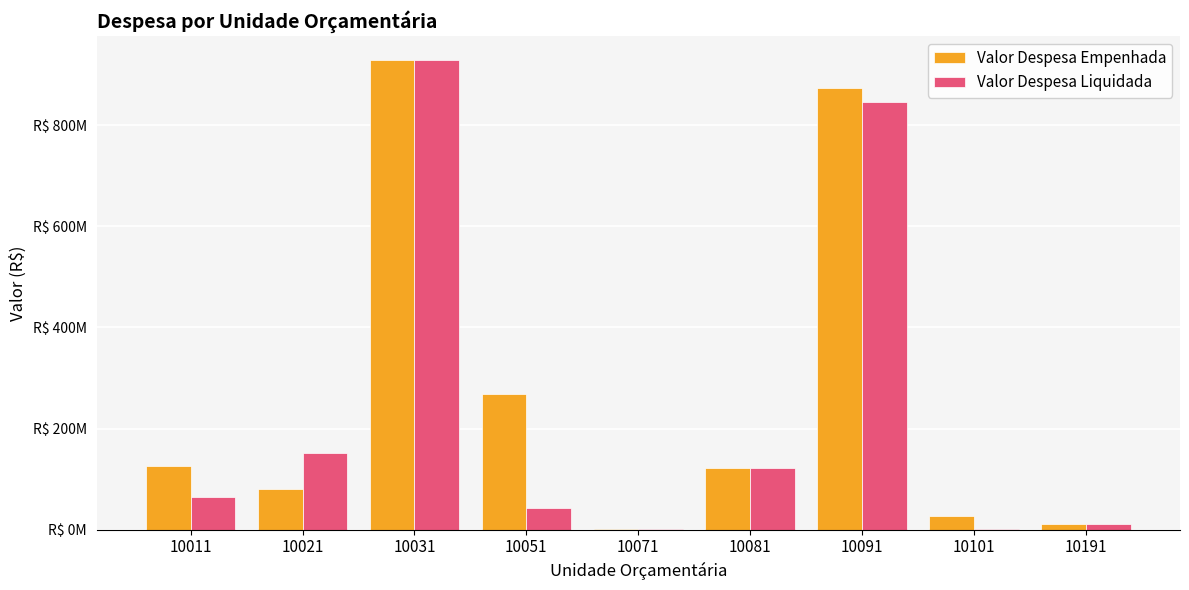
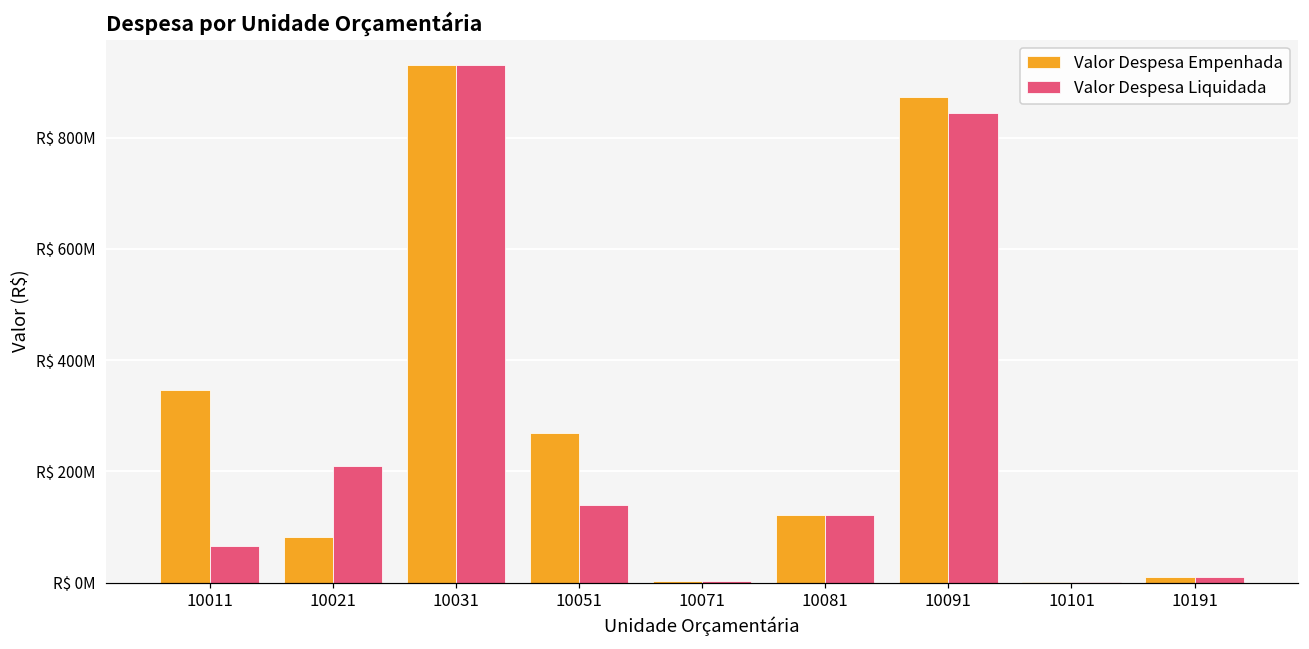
  {
    "Valor Despesa Empenhada": {
-     "10011": "R$ 130000000",
+     "10011": "R$ 350000000",
      "10021": "R$ 80000000",
      "10031": "R$ 930000000",
      "10051": "R$ 270000000",
      "10081": "R$ 120000000",
      "10091": "R$ 870000000",
-     "10101": "R$ 30000000",
+     "10101": "R$ 0",
      "10191": "R$ 10000000"
    },
    "Valor Despesa Liquidada": {
      "10011": "R$ 70000000",
-     "10021": "R$ 150000000",
+     "10021": "R$ 210000000",
      "10031": "R$ 930000000",
-     "10051": "R$ 40000000",
+     "10051": "R$ 140000000",
      "10081": "R$ 120000000",
      "10091": "R$ 840000000",
      "10191": "R$ 10000000"
    }
  }
